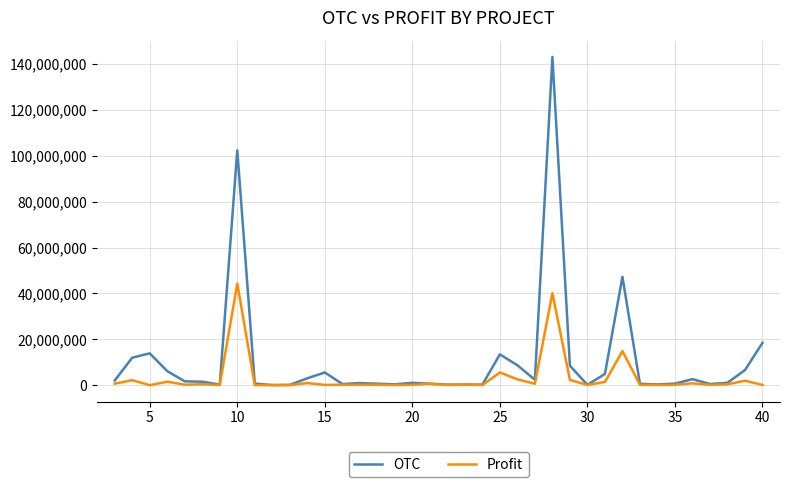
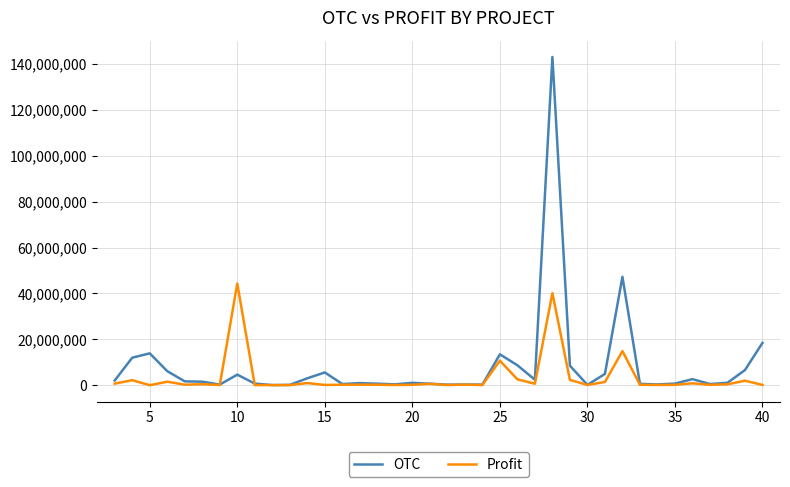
  {
    "OTC": {
      "5": "14,000,000",
-     "10": "102,000,000",
+     "10": "5,000,000",
      "15": "6,000,000",
      "25": "13,000,000",
      "40": "18,000,000"
    },
    "Profit": {
      "5": "0",
      "10": "44,000,000",
      "15": "0",
-     "25": "6,000,000",
+     "25": "11,000,000",
      "40": "0"
    }
  }
